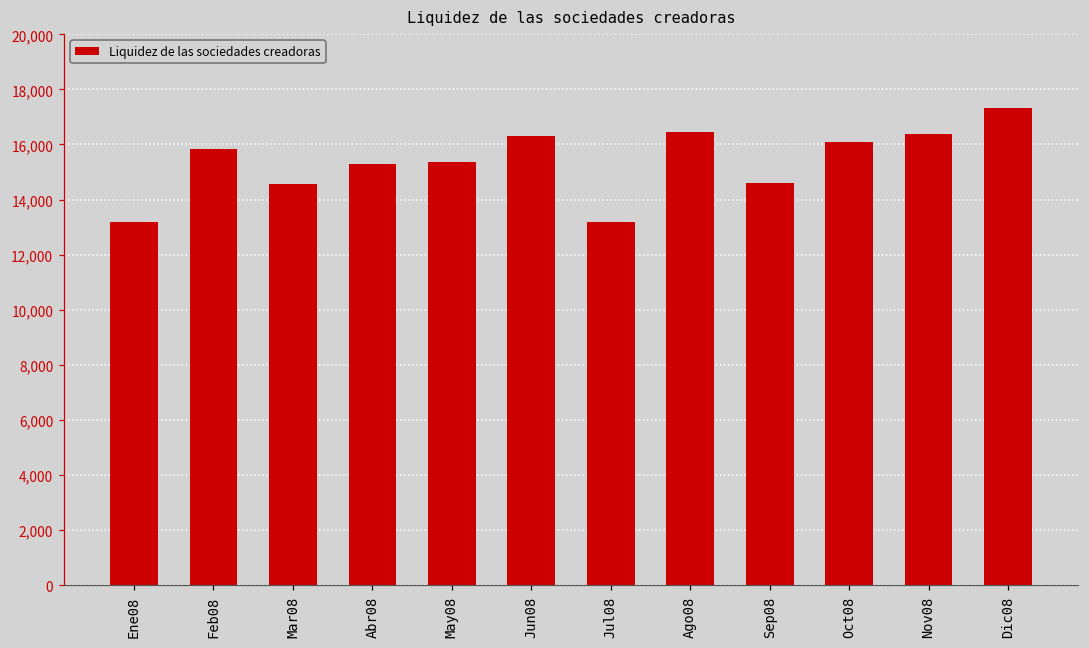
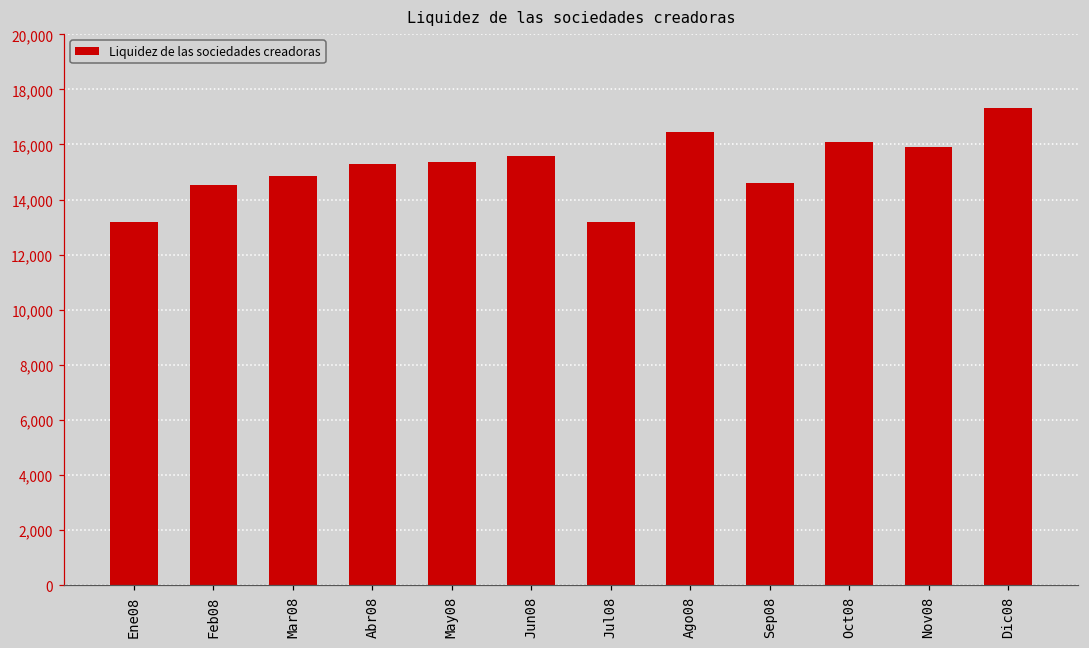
  {
    "Ene08": "13,200",
-   "Feb08": "15,800",
-   "Mar08": "14,500",
+   "Feb08": "14,500",
+   "Mar08": "14,900",
    "Abr08": "15,300",
    "May08": "15,400",
-   "Jun08": "16,300",
+   "Jun08": "15,600",
    "Jul08": "13,200",
    "Ago08": "16,500",
    "Sep08": "14,600",
    "Oct08": "16,100",
-   "Nov08": "16,400",
+   "Nov08": "15,900",
    "Dic08": "17,300"
  }
